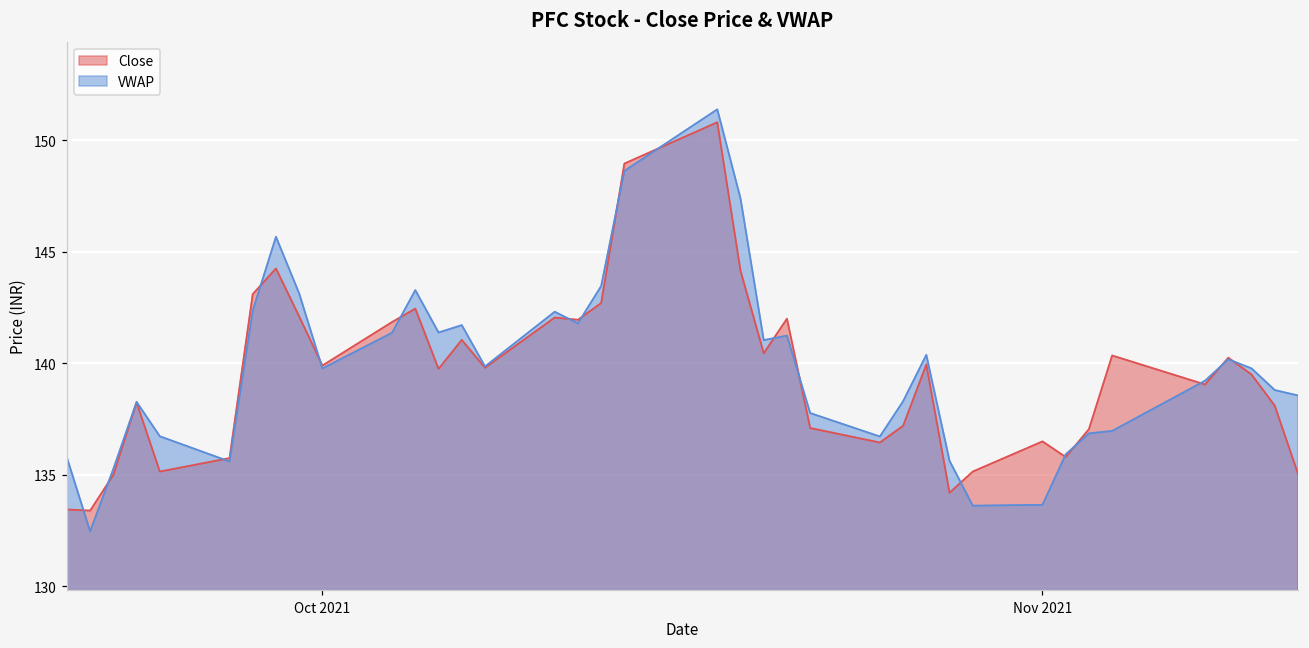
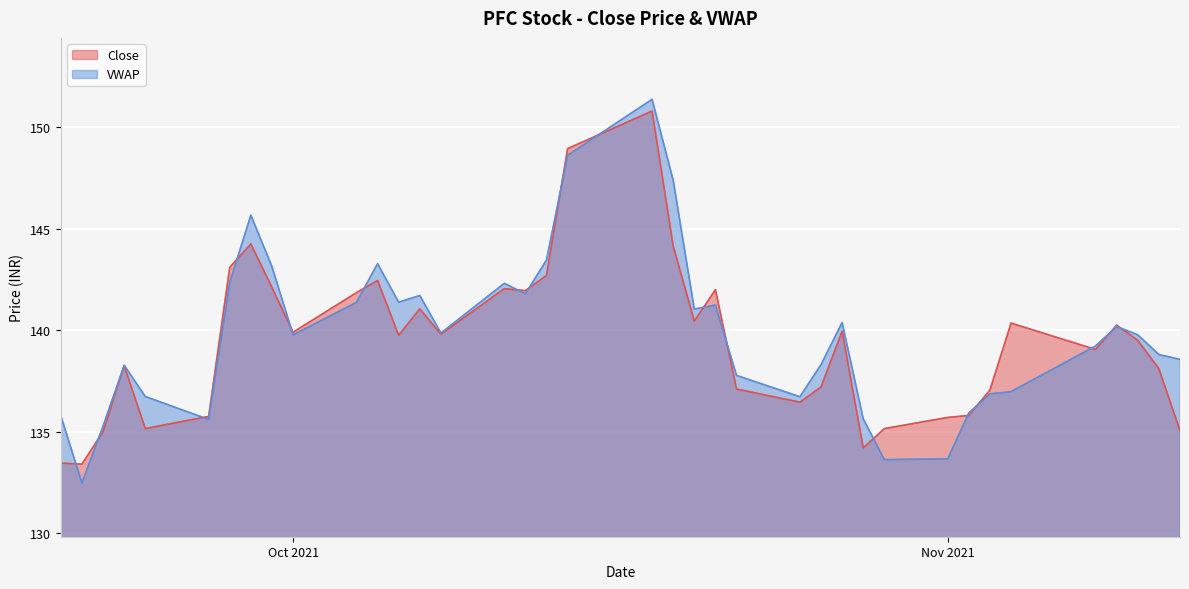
  {
    "Close": {
      "Oct 2021": 139.9,
-     "Nov 2021": 136.5
+     "Nov 2021": 135.7
    },
    "VWAP": {
      "Oct 2021": 139.8,
      "Nov 2021": 133.7
    }
  }
